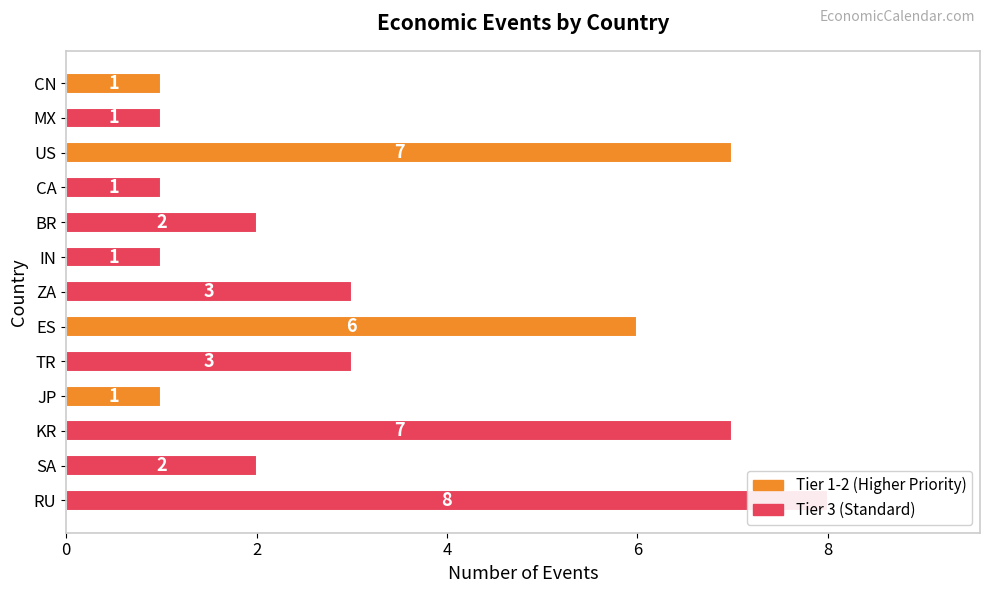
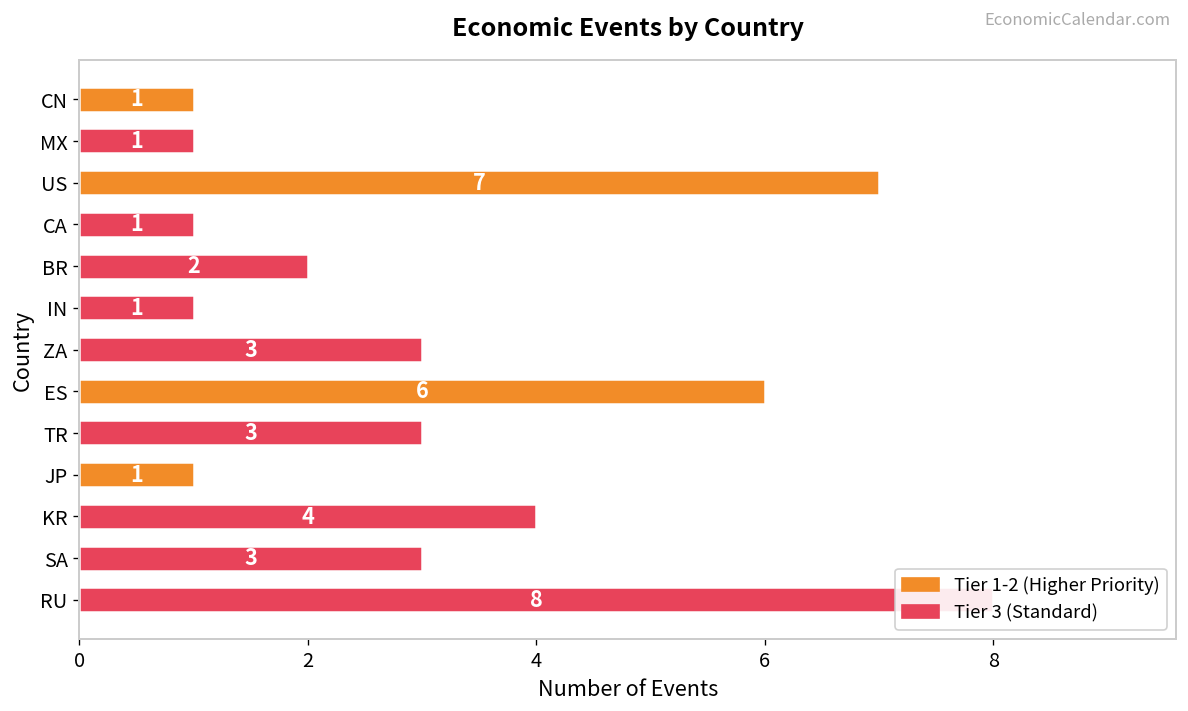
  {
    "CN": 1,
    "MX": 1,
    "US": 7,
    "CA": 1,
    "BR": 2,
    "IN": 1,
    "ZA": 3,
    "ES": 6,
    "TR": 3,
    "JP": 1,
-   "KR": 7,
-   "SA": 2
+   "KR": 4,
+   "SA": 3
  }
